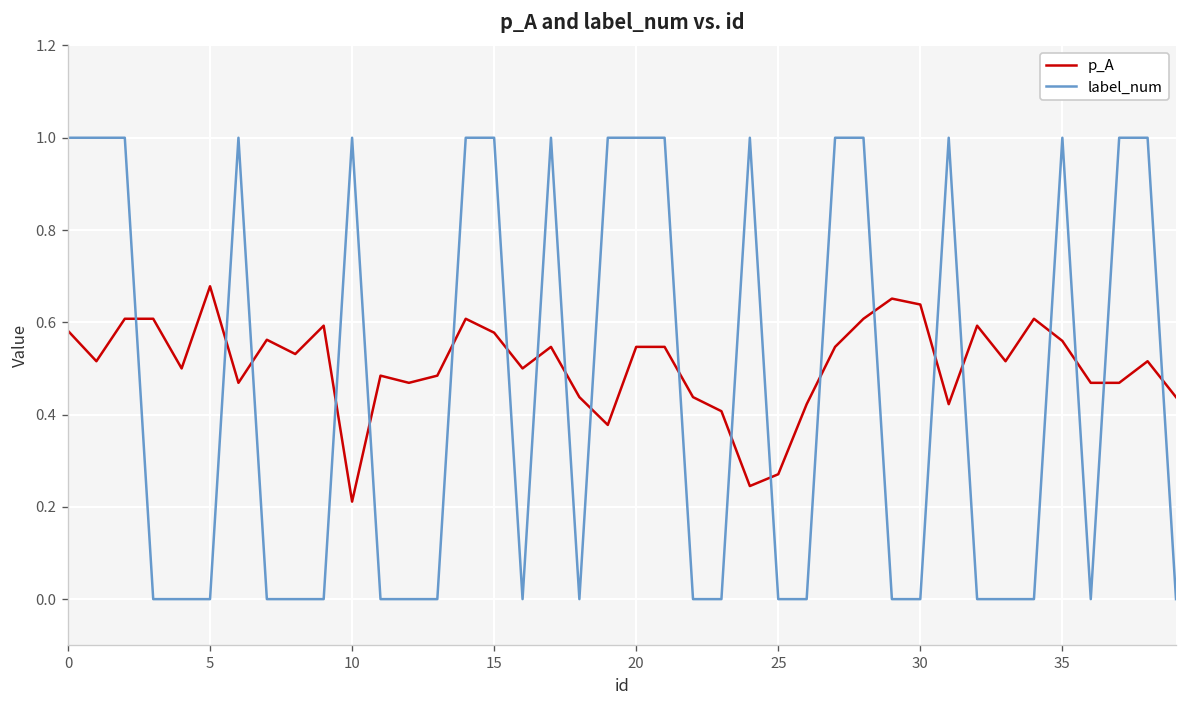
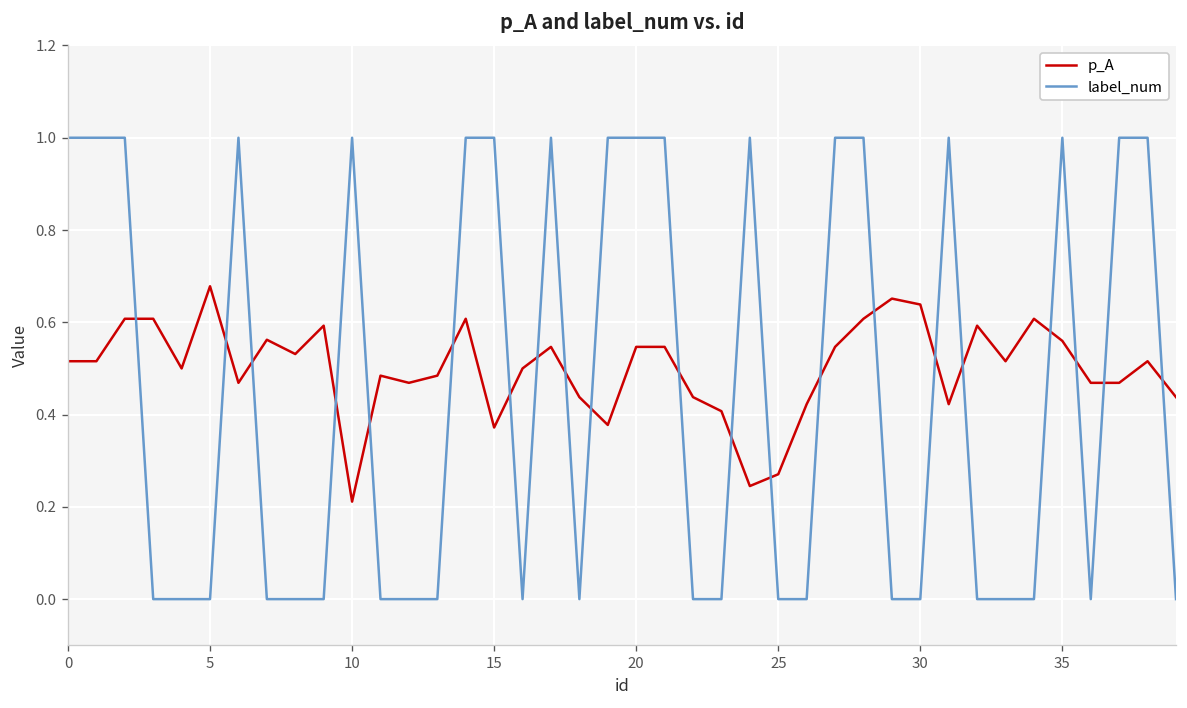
  {
    "p_A": {
-     "0": 0.58,
+     "0": 0.52,
      "5": 0.68,
      "10": 0.21,
-     "15": 0.58,
+     "15": 0.37,
      "20": 0.55,
      "25": 0.27,
      "30": 0.64,
      "35": 0.56
    },
    "label_num": {
      "0": 1.00,
      "5": 0.00,
      "10": 1.00,
      "15": 1.00,
      "20": 1.00,
      "25": 0.00,
      "30": 0.00,
      "35": 1.00
    }
  }
